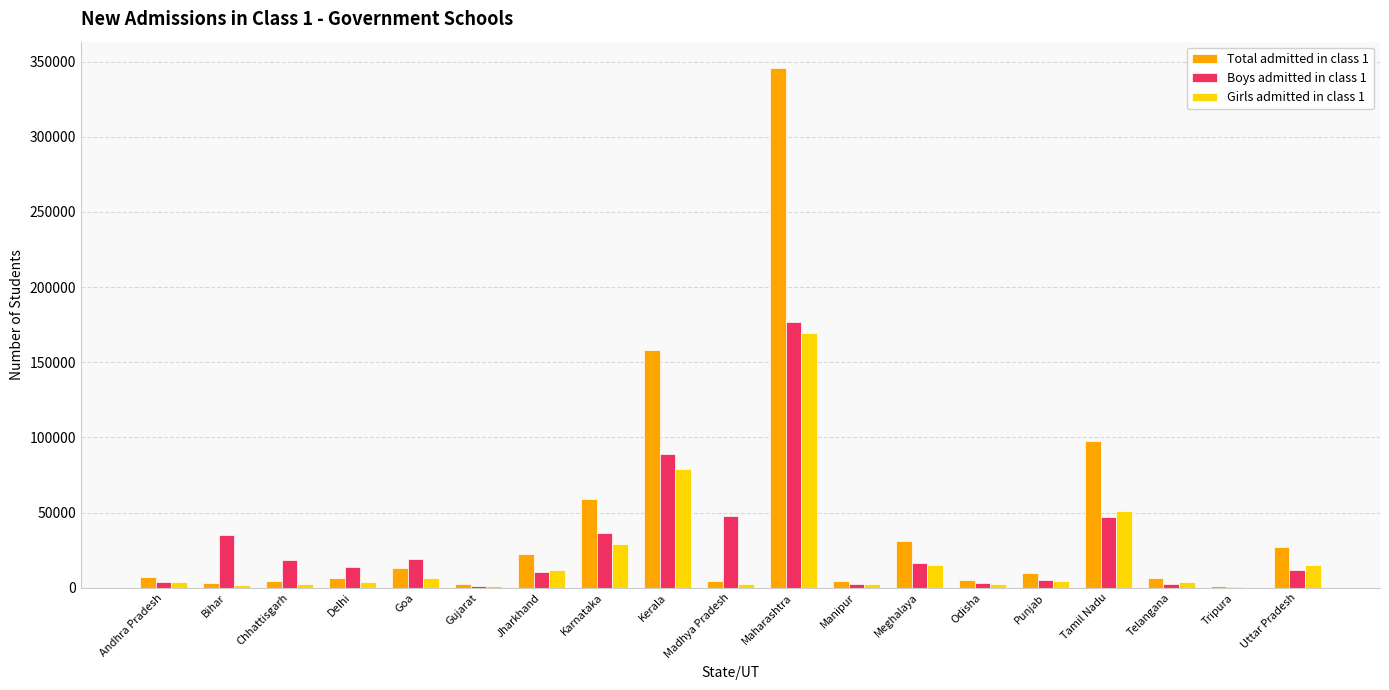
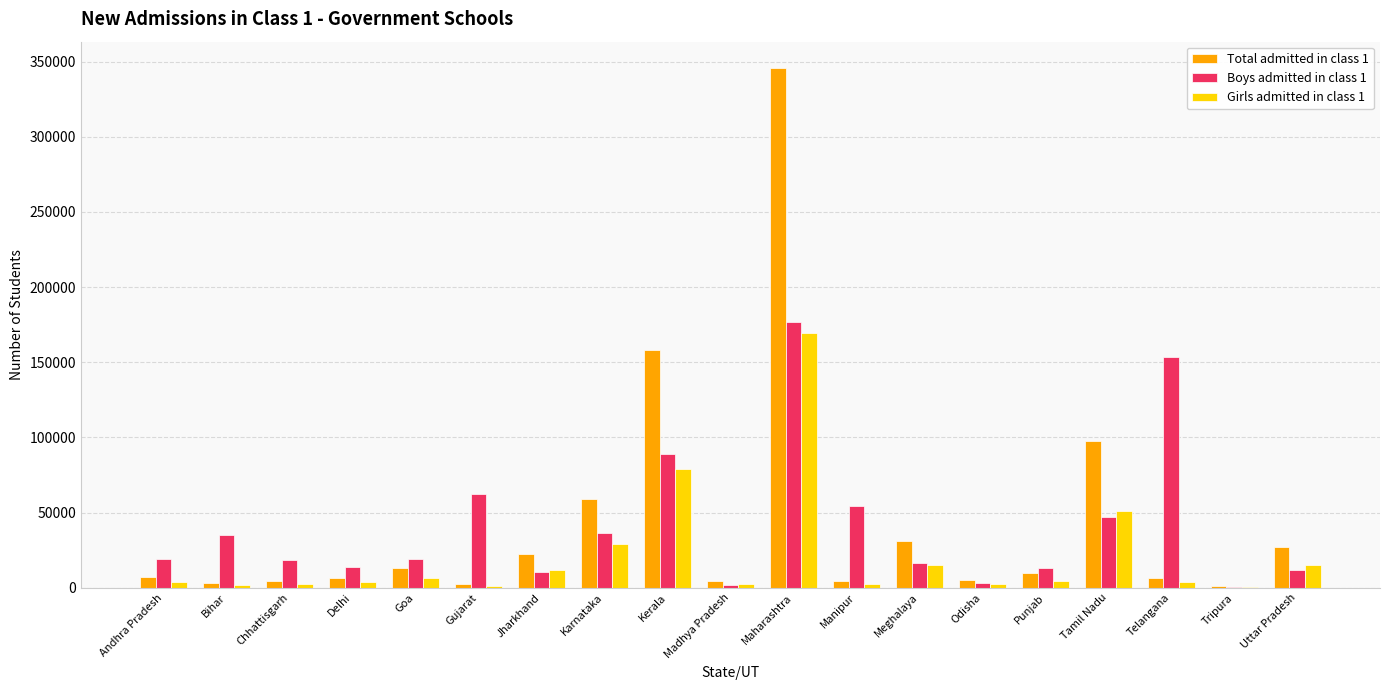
  {
    "Boys admitted in class 1": {
-     "Andhra Pradesh": 3000,
+     "Andhra Pradesh": 19000,
      "Bihar": 35000,
      "Chhattisgarh": 18000,
      "Delhi": 14000,
      "Goa": 19000,
-     "Gujarat": 1000,
+     "Gujarat": 62000,
      "Jharkhand": 11000,
      "Karnataka": 36000,
      "Kerala": 89000,
-     "Madhya Pradesh": 48000,
+     "Madhya Pradesh": 2000,
      "Maharashtra": 176000,
-     "Manipur": 2000,
+     "Manipur": 55000,
      "Meghalaya": 16000,
      "Odisha": 3000,
-     "Punjab": 5000,
+     "Punjab": 13000,
      "Tamil Nadu": 47000,
-     "Telangana": 3000,
+     "Telangana": 153000,
      "Uttar Pradesh": 12000
    }
  }
